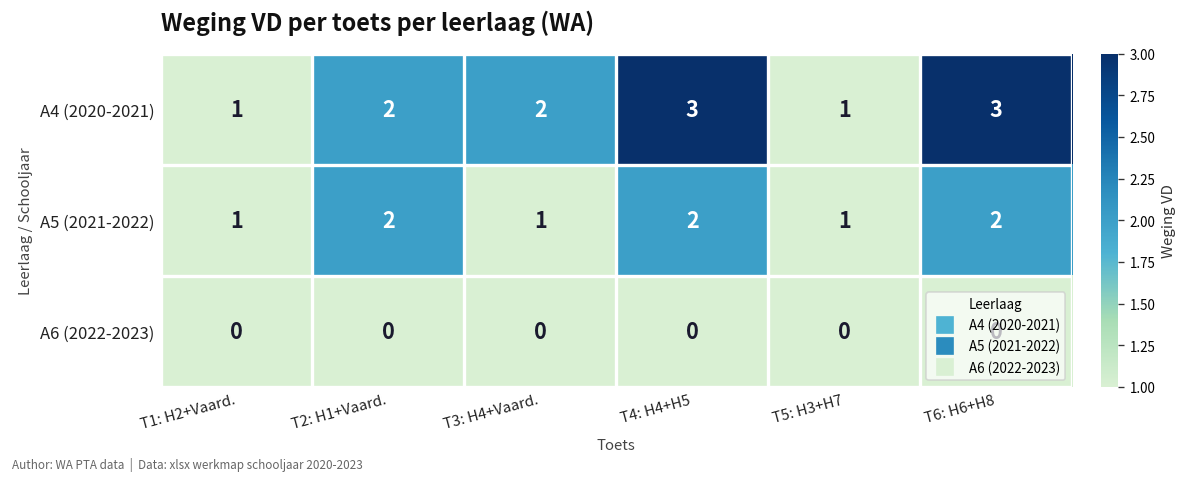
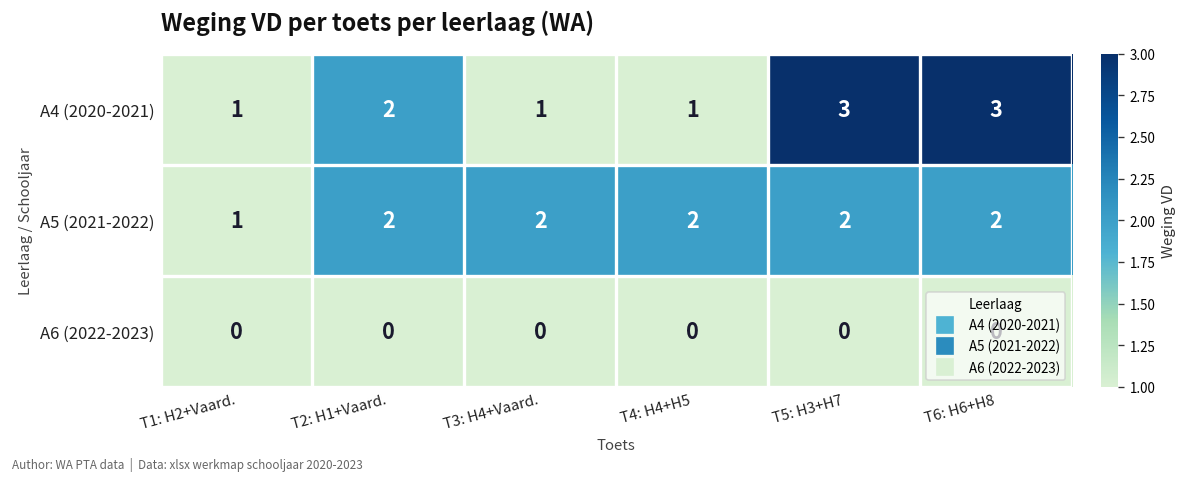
  {
    "A4 (2020-2021)": {
      "T1: H2+Vaard.": 1,
      "T2: H1+Vaard.": 2,
-     "T3: H4+Vaard.": 2,
-     "T4: H4+H5": 3,
-     "T5: H3+H7": 1,
+     "T3: H4+Vaard.": 1,
+     "T4: H4+H5": 1,
+     "T5: H3+H7": 3,
      "T6: H6+H8": 3
    },
    "A5 (2021-2022)": {
      "T1: H2+Vaard.": 1,
      "T2: H1+Vaard.": 2,
-     "T3: H4+Vaard.": 1,
+     "T3: H4+Vaard.": 2,
      "T4: H4+H5": 2,
-     "T5: H3+H7": 1,
+     "T5: H3+H7": 2,
      "T6: H6+H8": 2
    },
    "A6 (2022-2023)": {
      "T1: H2+Vaard.": 0,
      "T2: H1+Vaard.": 0,
      "T3: H4+Vaard.": 0,
      "T4: H4+H5": 0,
      "T5: H3+H7": 0
    }
  }
